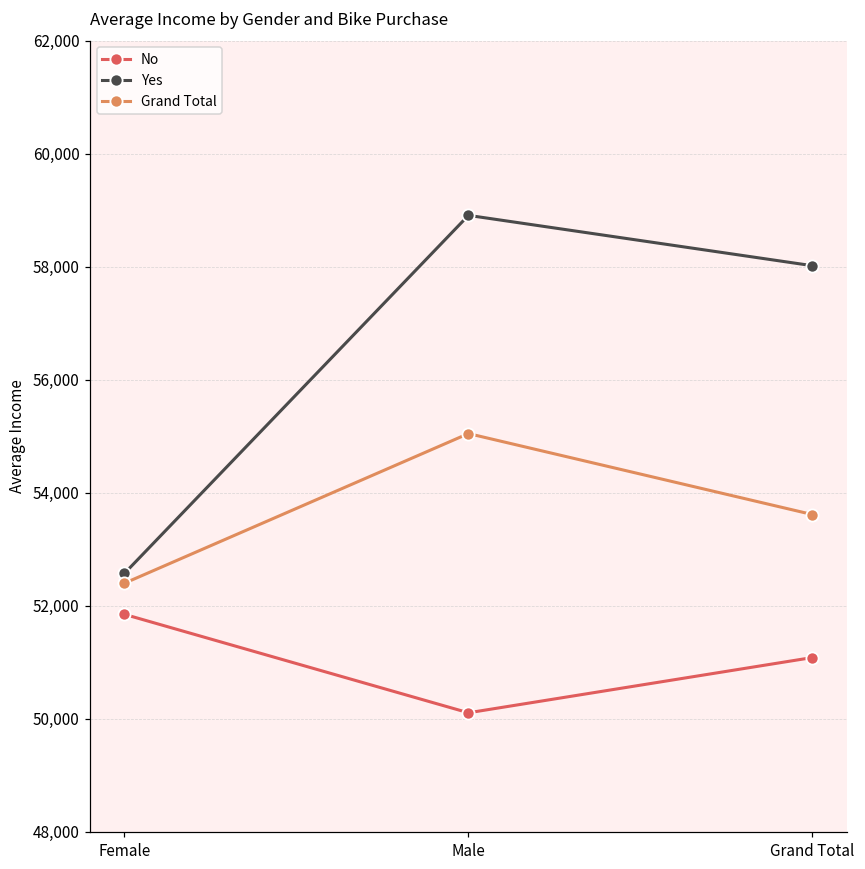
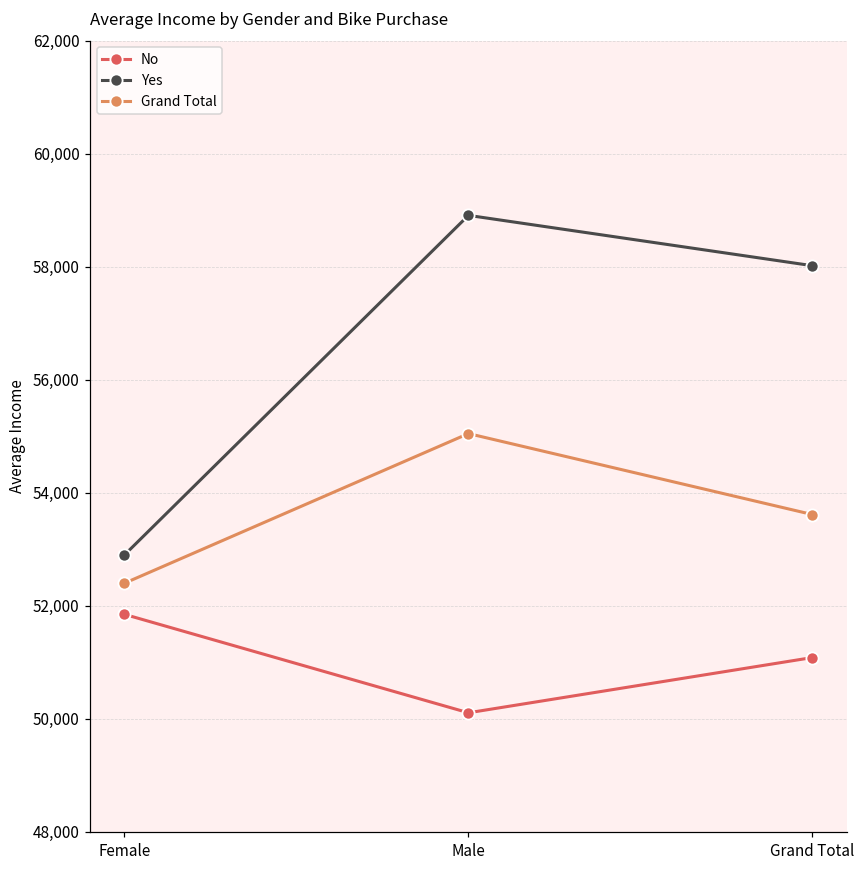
  {
    "Yes": {
-     "Female": "52,600",
+     "Female": "52,900",
      "Male": "58,900",
      "Grand Total": "58,000"
    }
  }
